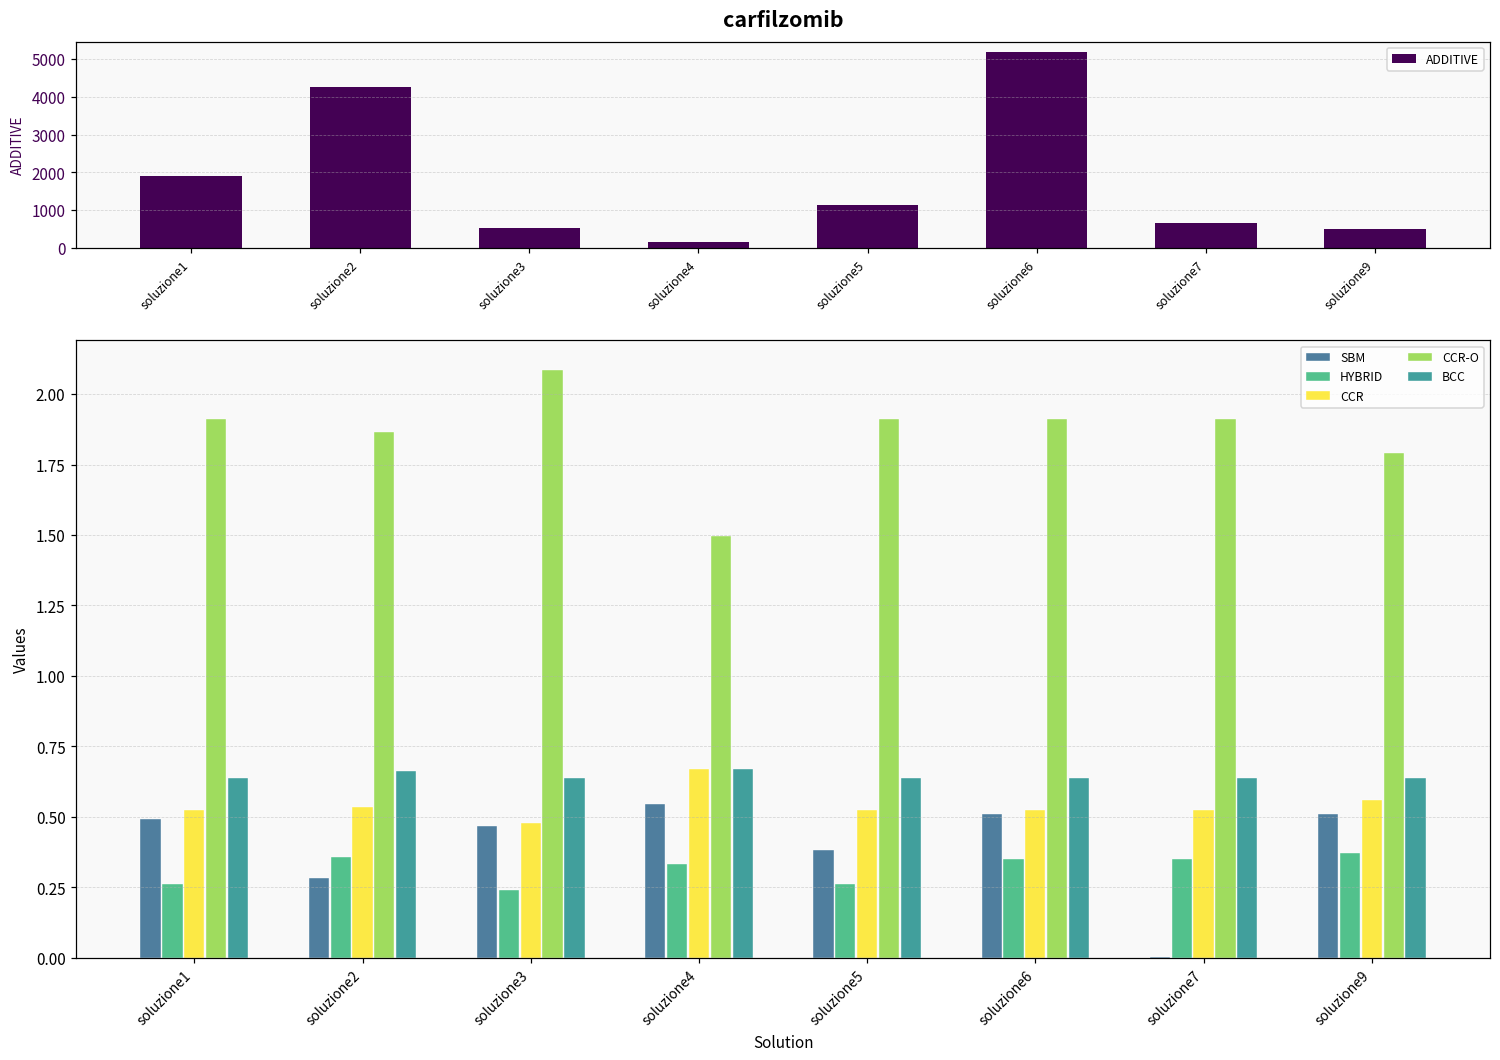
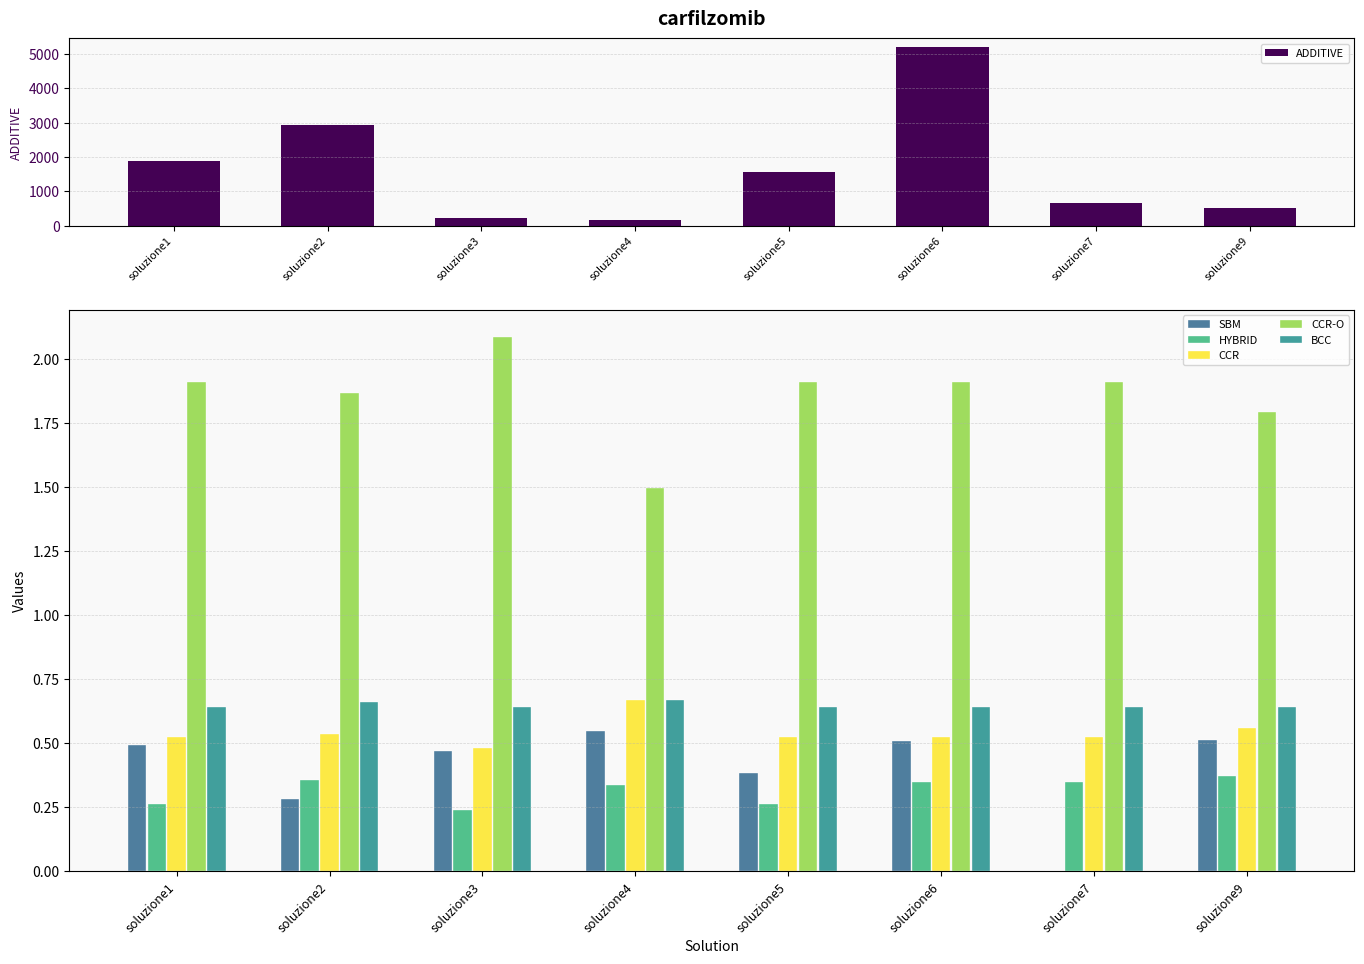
  {
    "carfilzomib": {
      "soluzione1": 1900,
-     "soluzione2": 4300,
-     "soluzione3": 500,
+     "soluzione2": 2900,
+     "soluzione3": 200,
      "soluzione4": 200,
-     "soluzione5": 1100,
+     "soluzione5": 1600,
      "soluzione6": 5200,
      "soluzione7": 700,
      "soluzione9": 500
    }
  }
